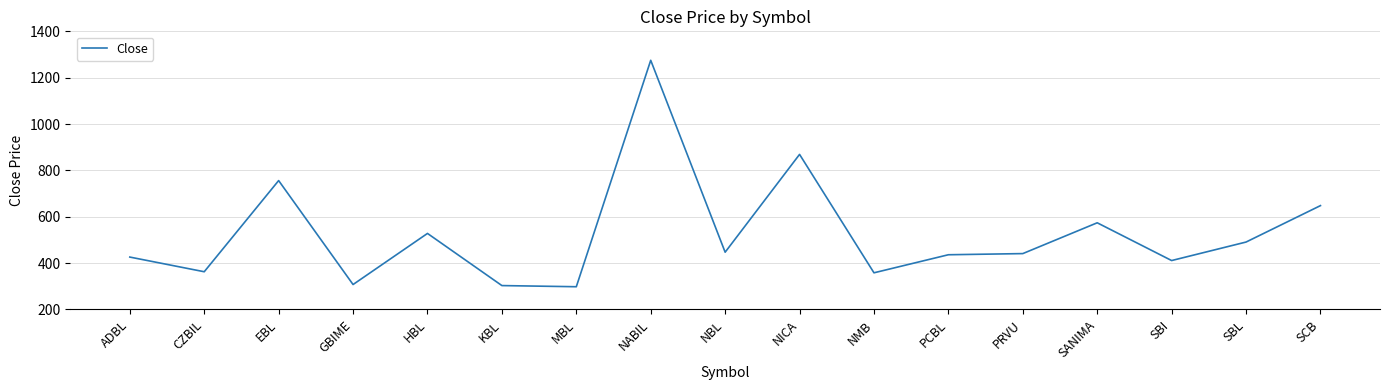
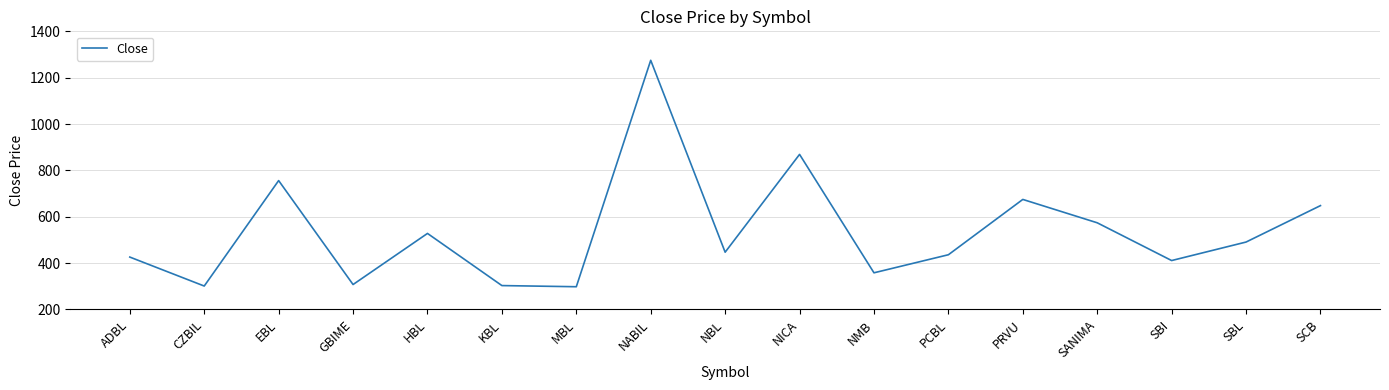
  {
    "ADBL": 430,
-   "CZBIL": 360,
+   "CZBIL": 300,
    "EBL": 760,
    "GBIME": 310,
    "HBL": 530,
    "KBL": 300,
    "MBL": 300,
    "NABIL": 1280,
    "NBL": 450,
    "NICA": 870,
    "NMB": 360,
    "PCBL": 440,
-   "PRVU": 440,
+   "PRVU": 670,
    "SANIMA": 570,
    "SBI": 410,
    "SBL": 490,
    "SCB": 650
  }
